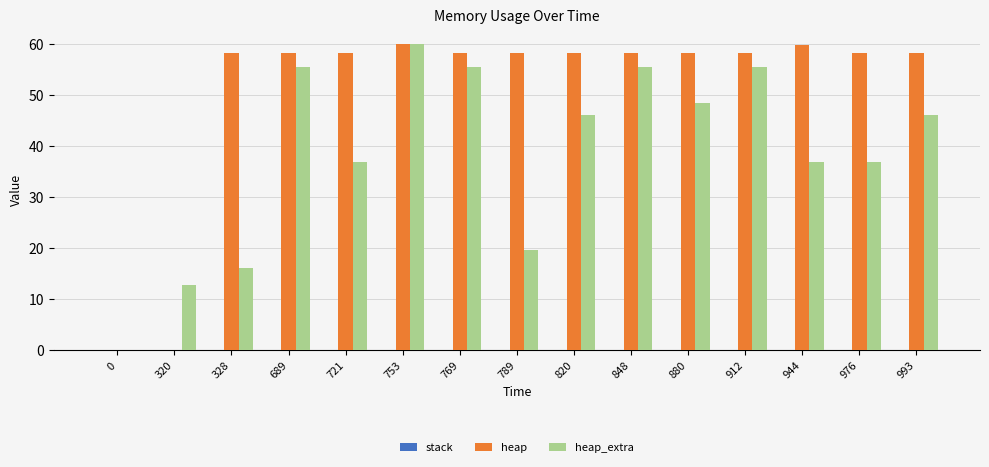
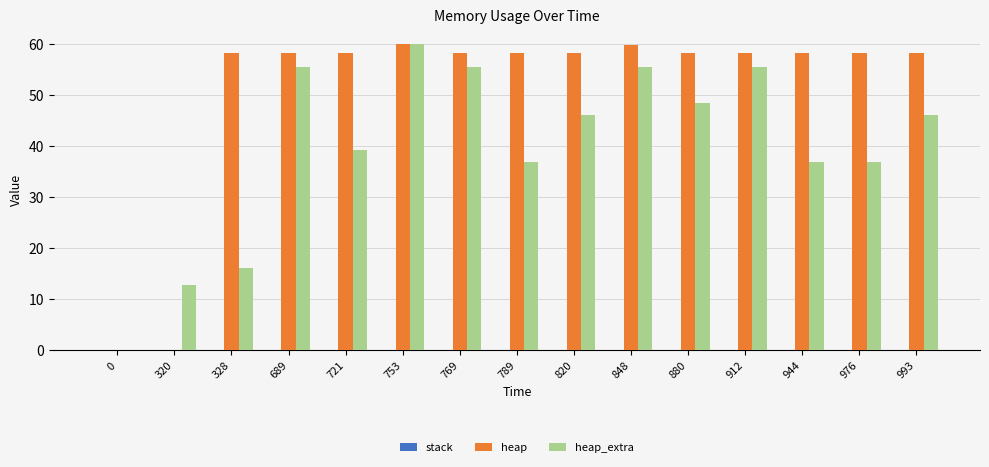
  {
    "stack": {
      "0": 0,
      "320": 0,
      "328": 0,
      "689": 0,
      "721": 0,
      "753": 0,
      "769": 0,
      "789": 0,
      "820": 0,
      "848": 0,
      "880": 0,
      "912": 0,
      "944": 0,
      "976": 0,
      "993": 0
    },
    "heap": {
      "0": 0,
      "328": 58,
      "689": 58,
      "721": 58,
      "753": 60,
      "769": 58,
      "789": 58,
      "820": 58,
-     "848": 58,
+     "848": 60,
      "880": 58,
      "912": 58,
-     "944": 60,
+     "944": 58,
      "976": 58,
      "993": 58
    },
    "heap_extra": {
      "0": 0,
      "320": 13,
      "328": 16,
      "689": 55,
-     "721": 37,
+     "721": 39,
      "753": 60,
      "769": 55,
-     "789": 20,
+     "789": 37,
      "820": 46,
      "848": 55,
      "880": 48,
      "912": 55,
      "944": 37,
      "976": 37,
      "993": 46
    }
  }
